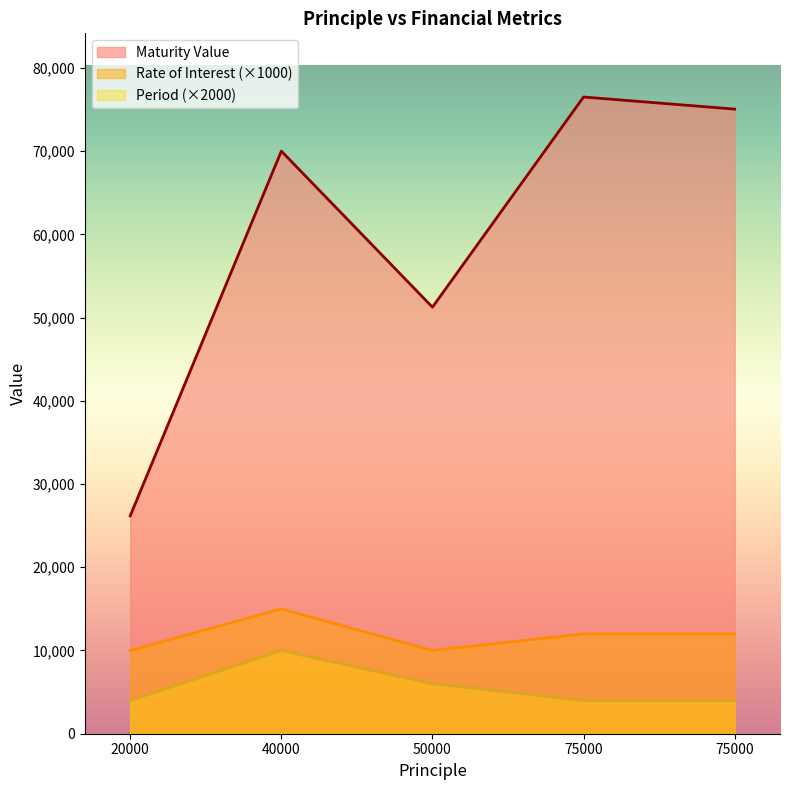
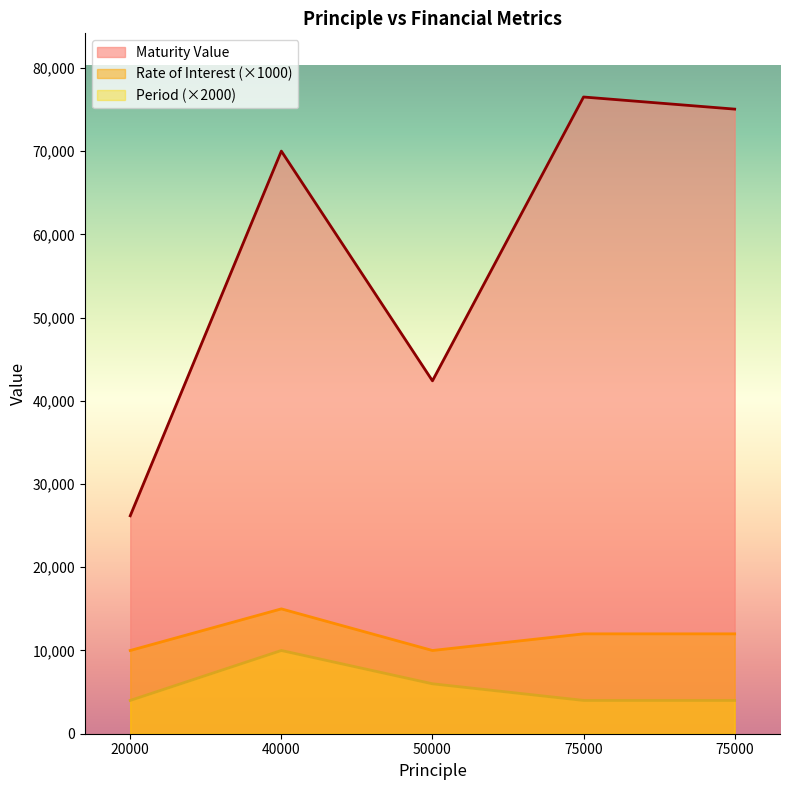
  {
    "Maturity Value": {
      "20000": "26,000",
      "40000": "70,000",
-     "50000": "51,000"
+     "50000": "42,000"
    }
  }
